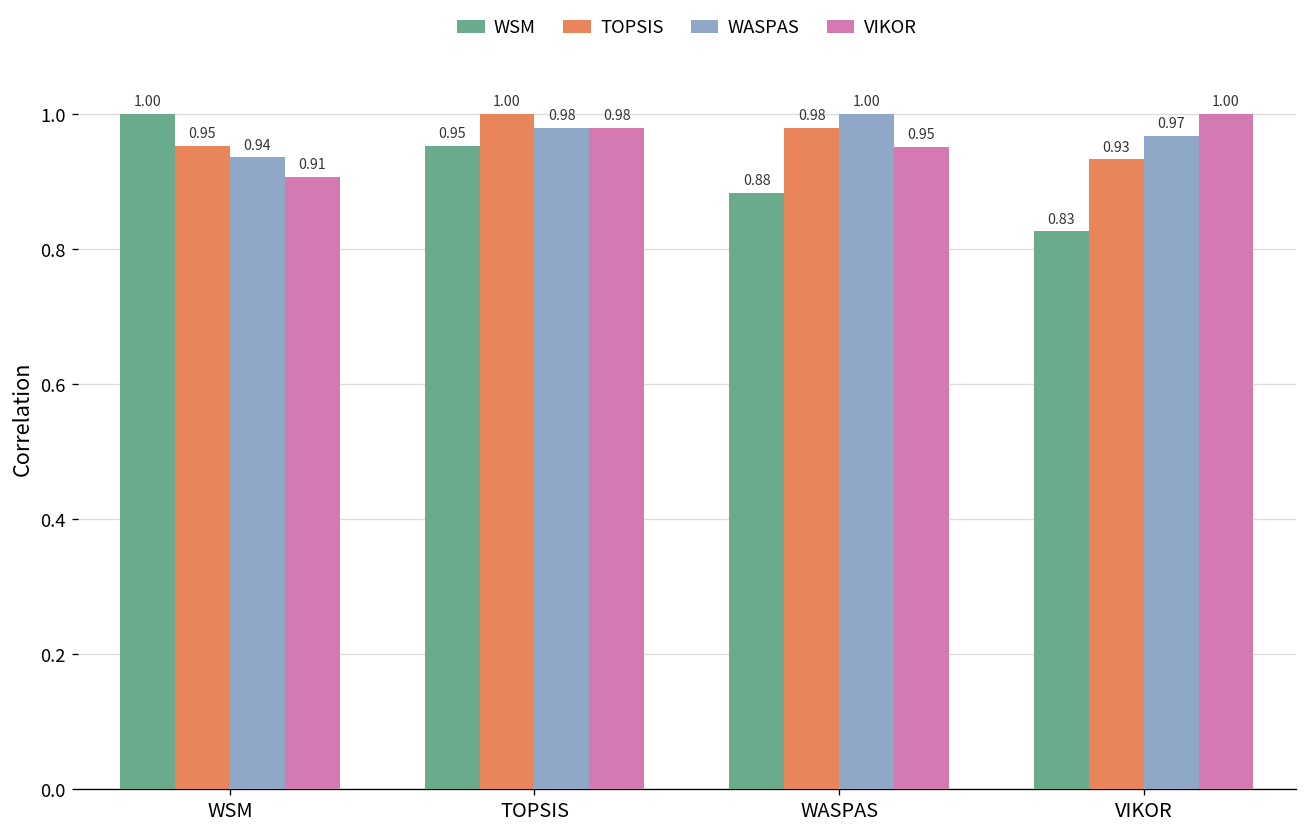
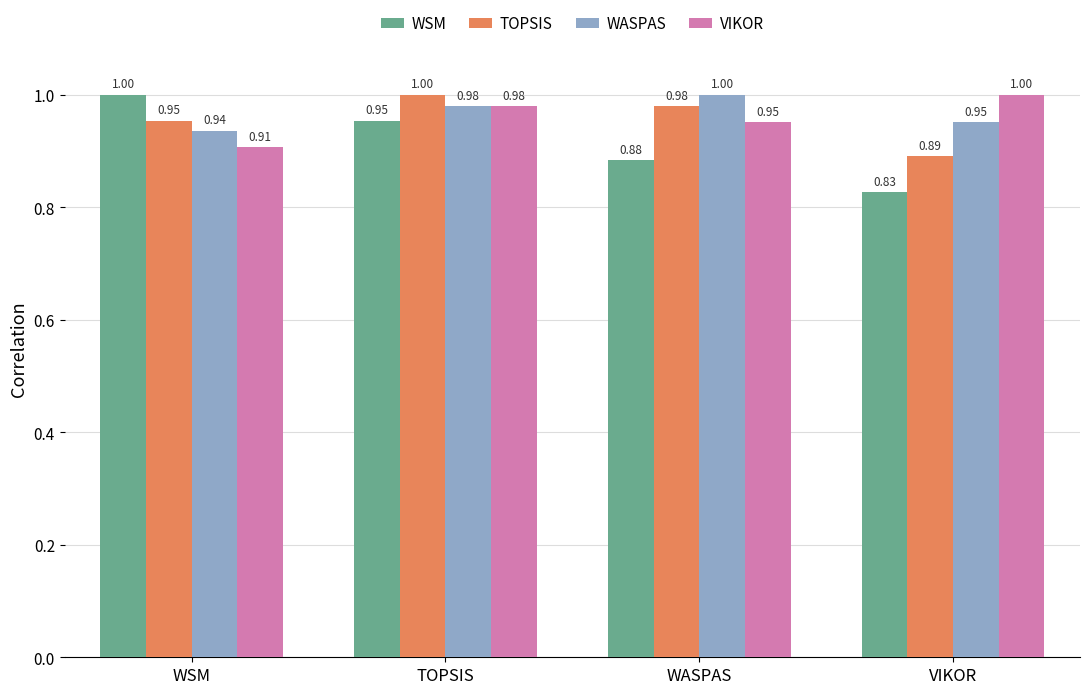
  {
    "WSM": {
      "WSM": 1.00,
      "TOPSIS": 0.95,
      "WASPAS": 0.88,
      "VIKOR": 0.83
    },
    "TOPSIS": {
      "WSM": 0.95,
      "TOPSIS": 1.00,
      "WASPAS": 0.98,
-     "VIKOR": 0.93
+     "VIKOR": 0.89
    },
    "WASPAS": {
      "WSM": 0.94,
      "TOPSIS": 0.98,
      "WASPAS": 1.00,
-     "VIKOR": 0.97
+     "VIKOR": 0.95
    },
    "VIKOR": {
      "WSM": 0.91,
      "TOPSIS": 0.98,
      "WASPAS": 0.95,
      "VIKOR": 1.00
    }
  }
